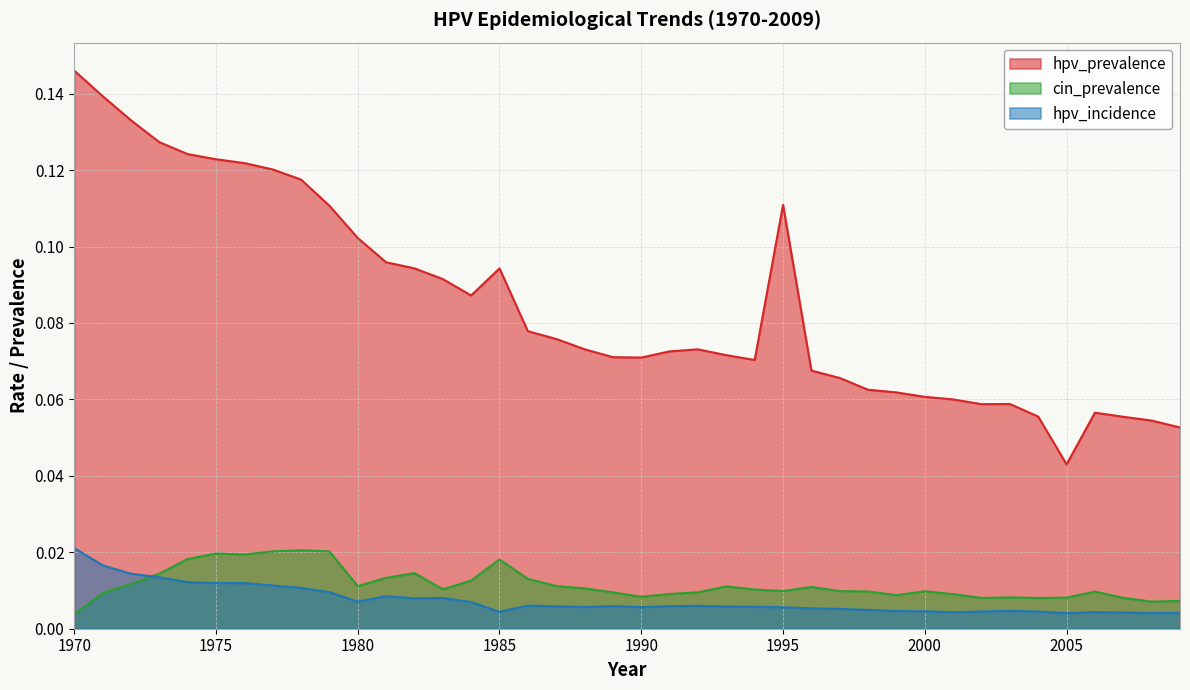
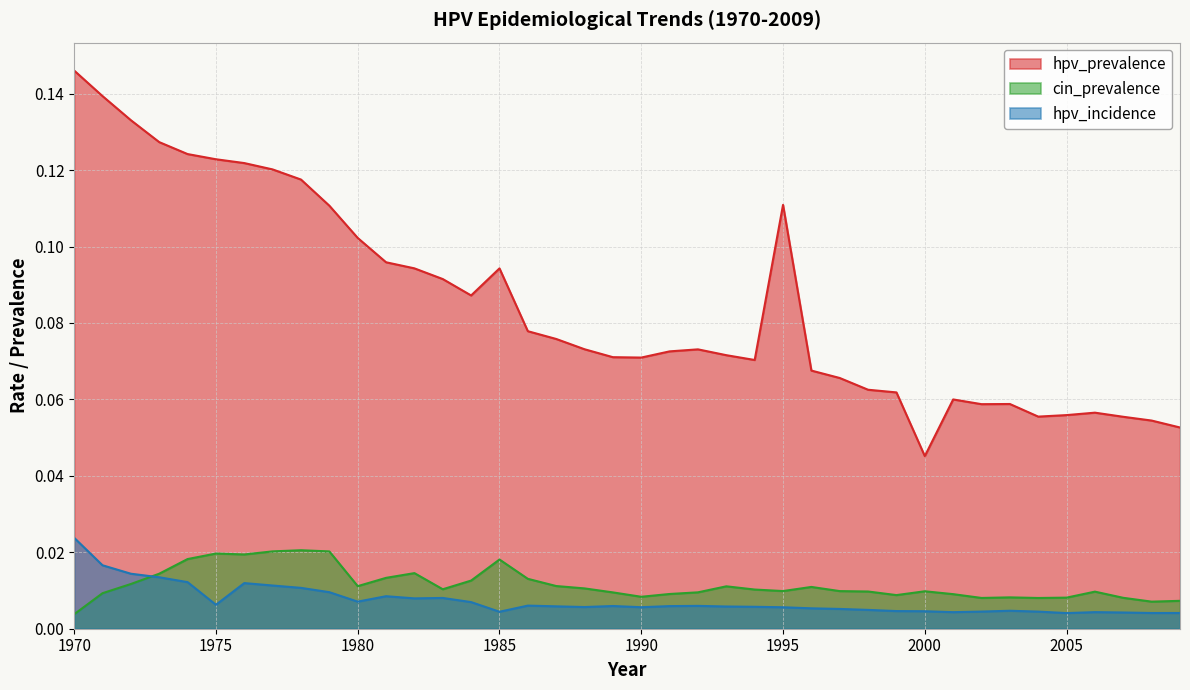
  {
    "hpv_prevalence": {
      "1970": 0.146,
      "1975": 0.123,
      "1980": 0.102,
      "1985": 0.094,
      "1990": 0.071,
      "1995": 0.111,
-     "2000": 0.061,
-     "2005": 0.043
+     "2000": 0.045,
+     "2005": 0.056
    },
    "cin_prevalence": {
      "1970": 0.004,
      "1975": 0.020,
      "1980": 0.011,
      "1985": 0.018,
      "1990": 0.008,
      "1995": 0.010,
      "2000": 0.010,
      "2005": 0.008
    },
    "hpv_incidence": {
-     "1970": 0.021,
-     "1975": 0.012,
+     "1970": 0.024,
+     "1975": 0.006,
      "1980": 0.007,
      "1985": 0.004,
      "1990": 0.006,
      "1995": 0.006,
      "2000": 0.005,
      "2005": 0.004
    }
  }
